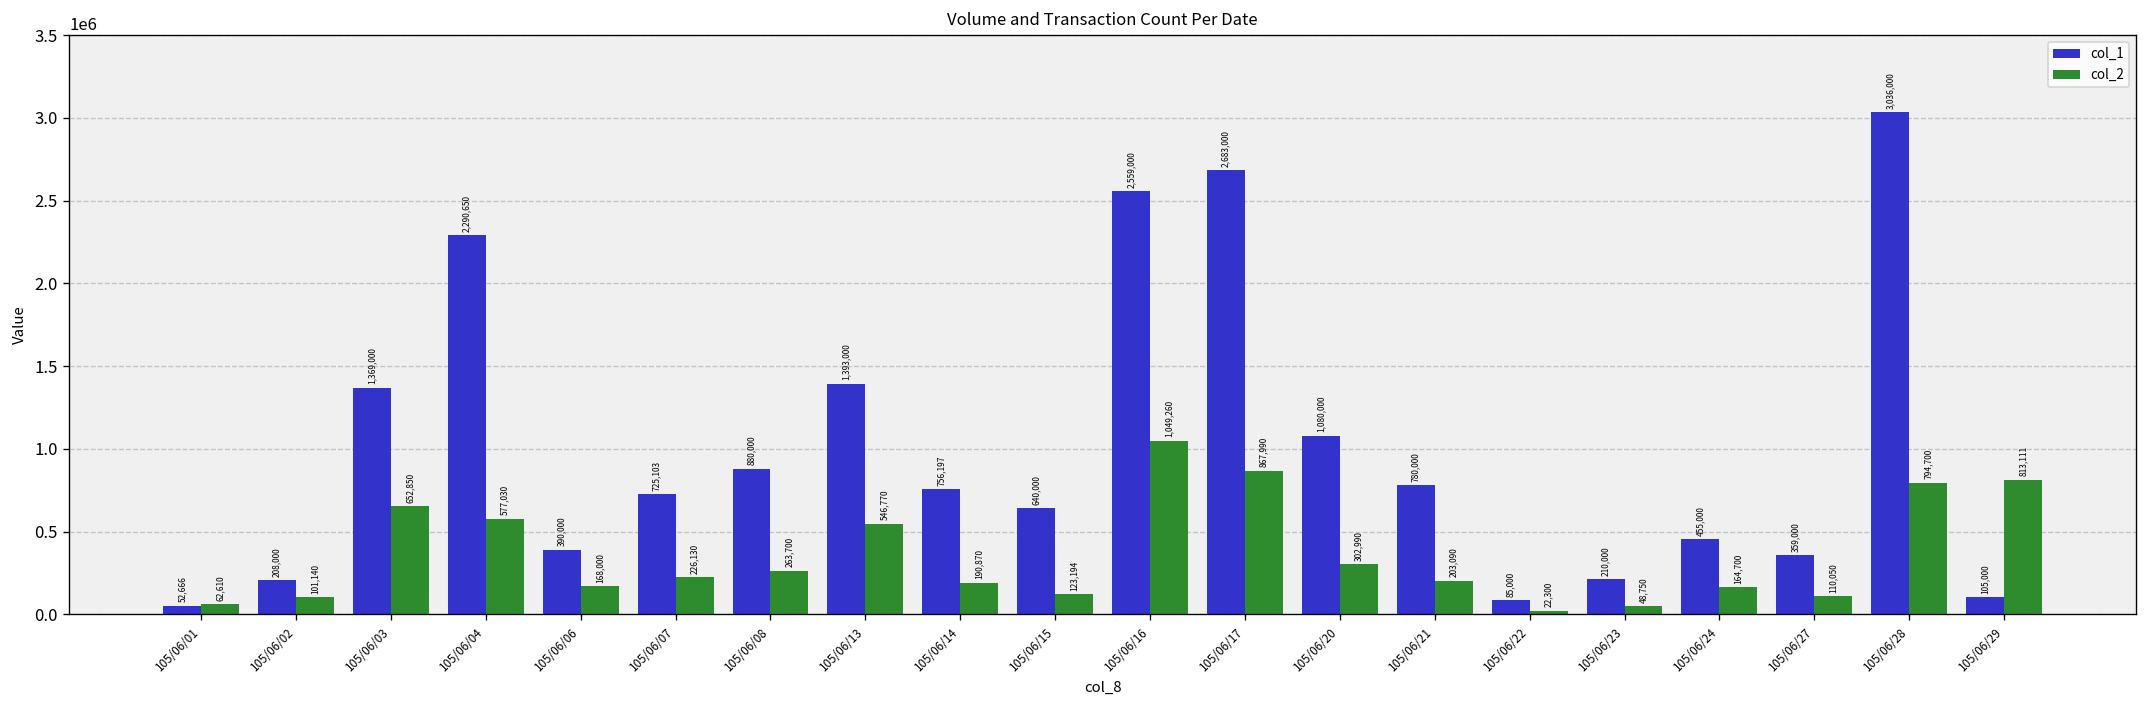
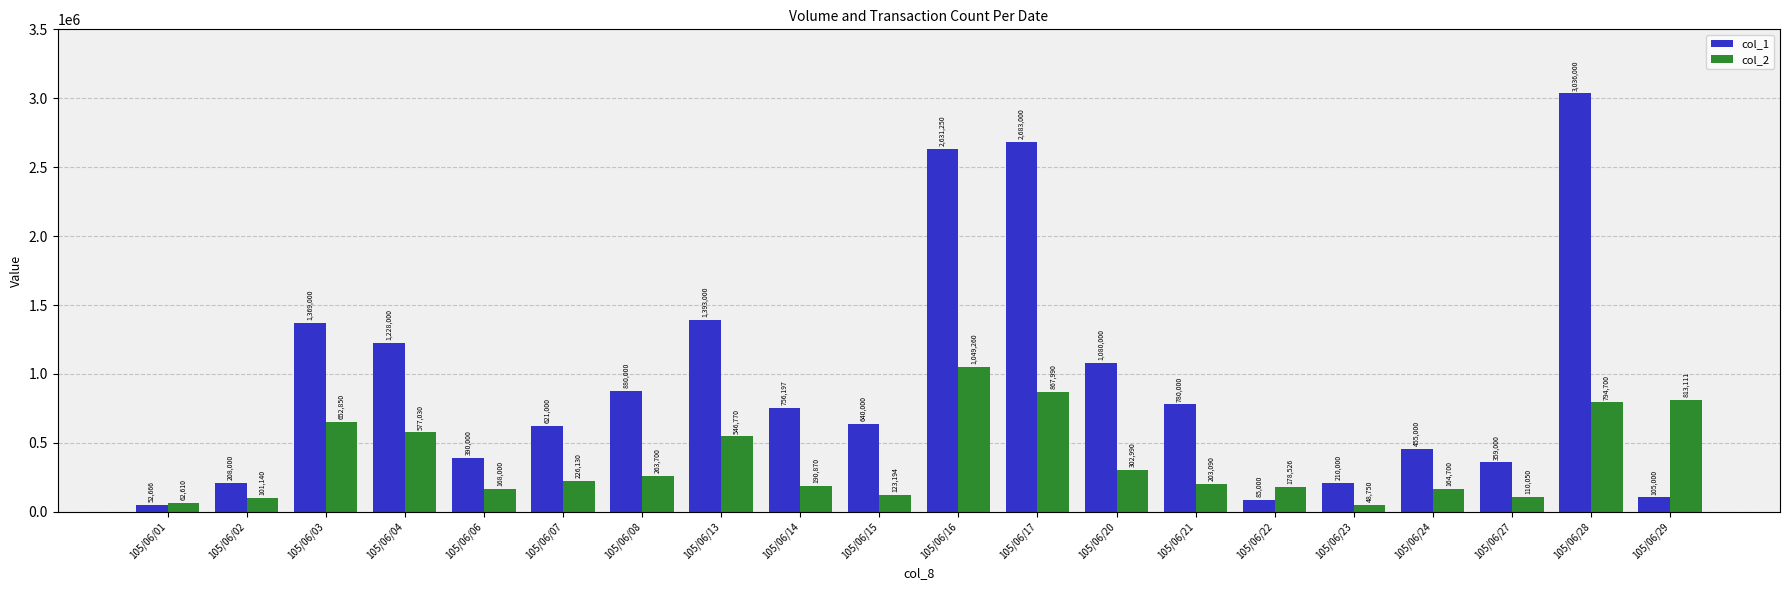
  {
    "col_1": {
      "105/06/01": "52,666",
      "105/06/02": "208,000",
      "105/06/03": "1,369,000",
-     "105/06/04": "2,290,650",
+     "105/06/04": "1,228,000",
      "105/06/06": "390,000",
-     "105/06/07": "725,103",
+     "105/06/07": "621,000",
      "105/06/08": "880,000",
      "105/06/13": "1,393,000",
      "105/06/14": "756,197",
      "105/06/15": "640,000",
-     "105/06/16": "2,559,000",
+     "105/06/16": "2,631,250",
      "105/06/17": "2,683,000",
      "105/06/20": "1,080,000",
      "105/06/21": "780,000",
      "105/06/22": "85,000",
      "105/06/23": "210,000",
      "105/06/24": "455,000",
      "105/06/27": "359,000",
      "105/06/28": "3,036,000",
      "105/06/29": "105,000"
    },
    "col_2": {
      "105/06/01": "62,610",
      "105/06/02": "101,140",
      "105/06/03": "652,850",
      "105/06/04": "577,030",
      "105/06/06": "168,000",
      "105/06/07": "226,130",
      "105/06/08": "263,700",
      "105/06/13": "546,770",
      "105/06/14": "190,870",
      "105/06/15": "123,194",
      "105/06/16": "1,049,260",
      "105/06/17": "867,990",
      "105/06/20": "302,990",
      "105/06/21": "203,090",
-     "105/06/22": "22,300",
+     "105/06/22": "178,526",
      "105/06/23": "48,750",
      "105/06/24": "164,700",
      "105/06/27": "110,050",
      "105/06/28": "794,700",
      "105/06/29": "813,111"
    }
  }
